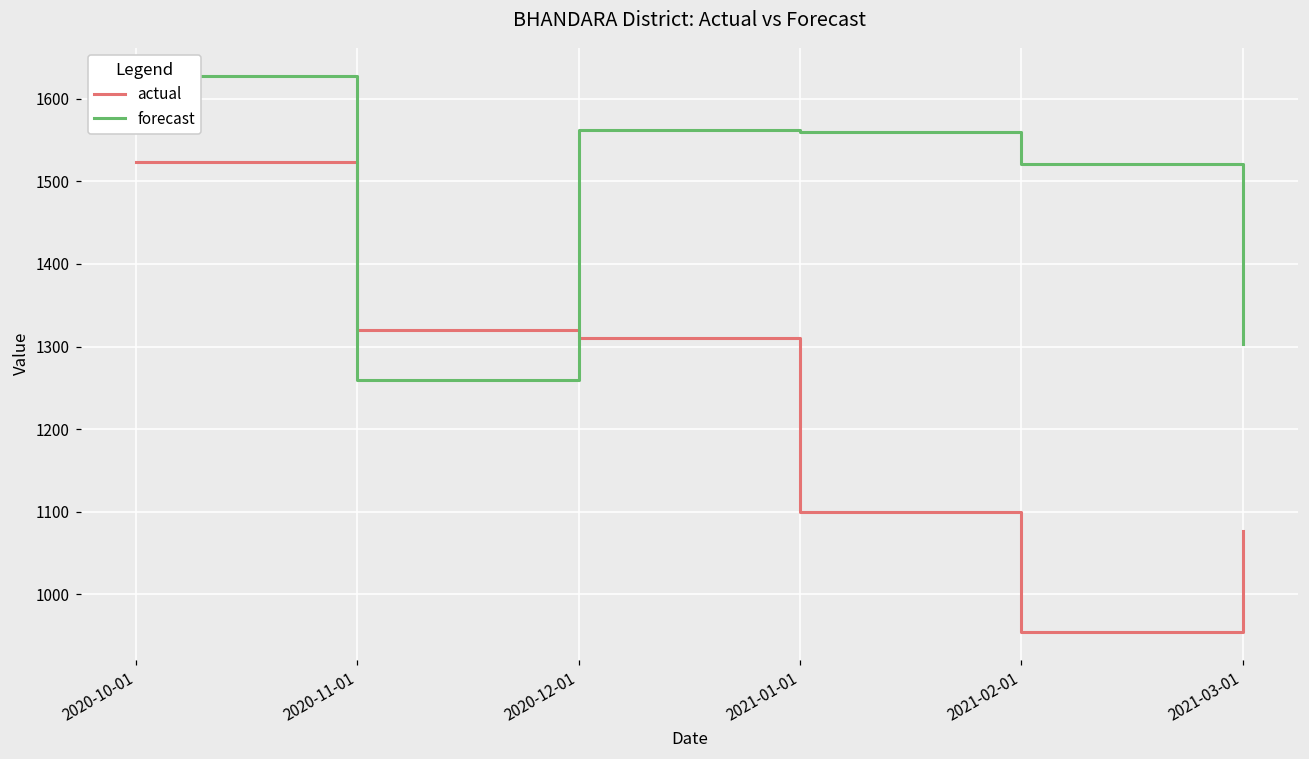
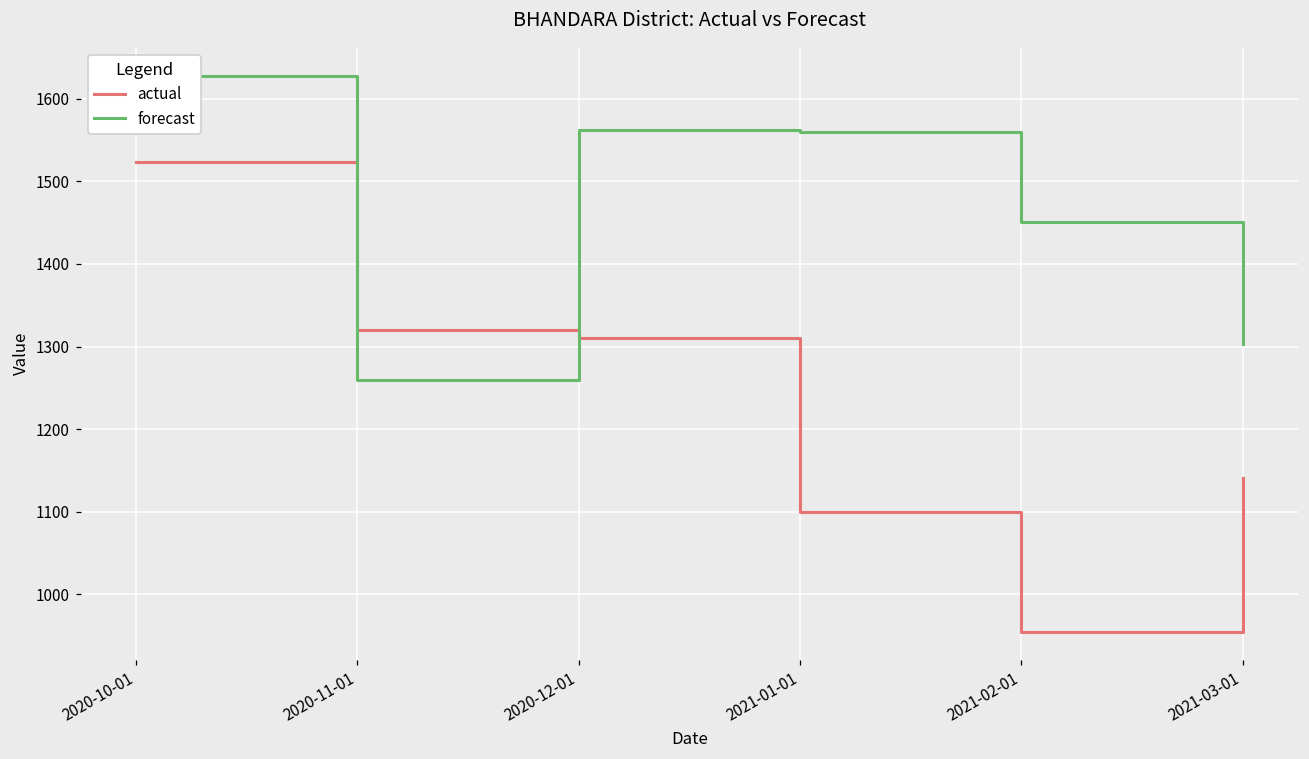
  {
    "actual": {
      "2020-10-01": 1520,
      "2020-11-01": 1320,
      "2020-12-01": 1310,
      "2021-01-01": 1100,
      "2021-02-01": 950,
-     "2021-03-01": 1080
+     "2021-03-01": 1140
    },
    "forecast": {
      "2020-11-01": 1260,
      "2020-12-01": 1560,
      "2021-01-01": 1560,
-     "2021-02-01": 1520,
+     "2021-02-01": 1450,
      "2021-03-01": 1300
    }
  }
